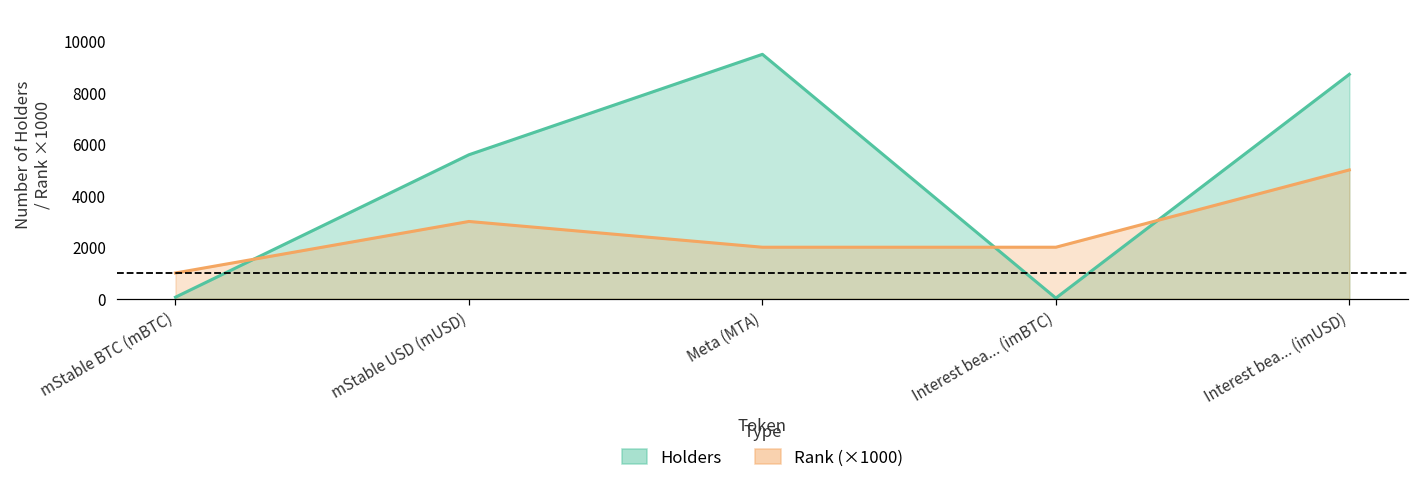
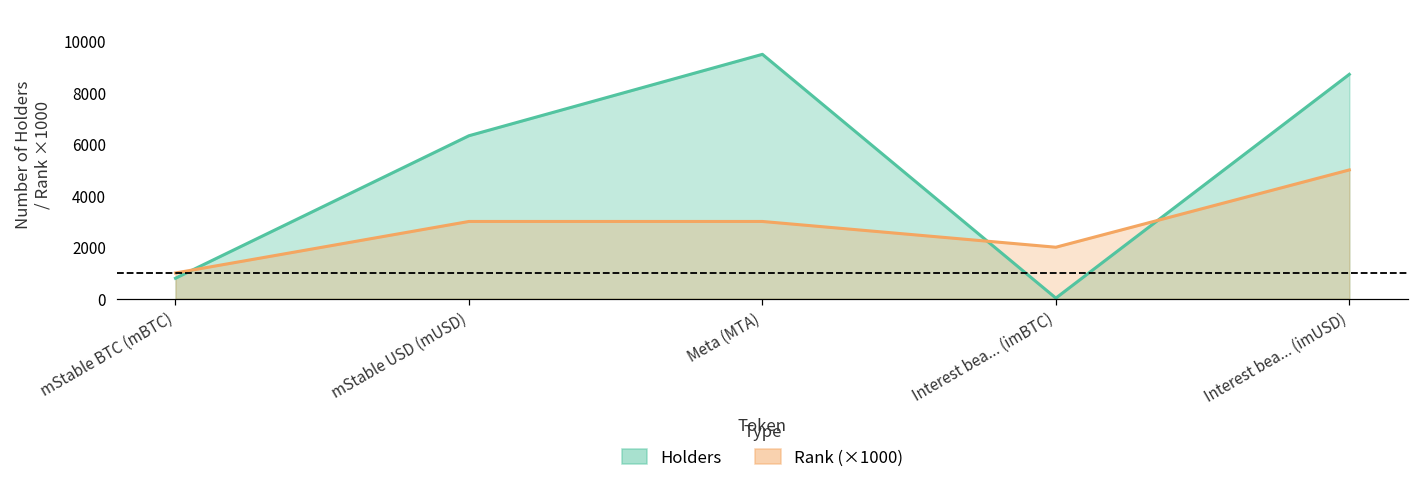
  {
    "Holders": {
-     "mStable BTC (mBTC)": 100,
-     "mStable USD (mUSD)": 5600,
+     "mStable BTC (mBTC)": 800,
+     "mStable USD (mUSD)": 6300,
      "Meta (MTA)": 9500,
      "Interest bea... (imBTC)": 0,
      "Interest bea... (imUSD)": 8700
    },
    "Rank (×1000)": {
      "mStable BTC (mBTC)": 1000,
      "mStable USD (mUSD)": 3000,
-     "Meta (MTA)": 2000,
+     "Meta (MTA)": 3000,
      "Interest bea... (imBTC)": 2000,
      "Interest bea... (imUSD)": 5000
    }
  }
